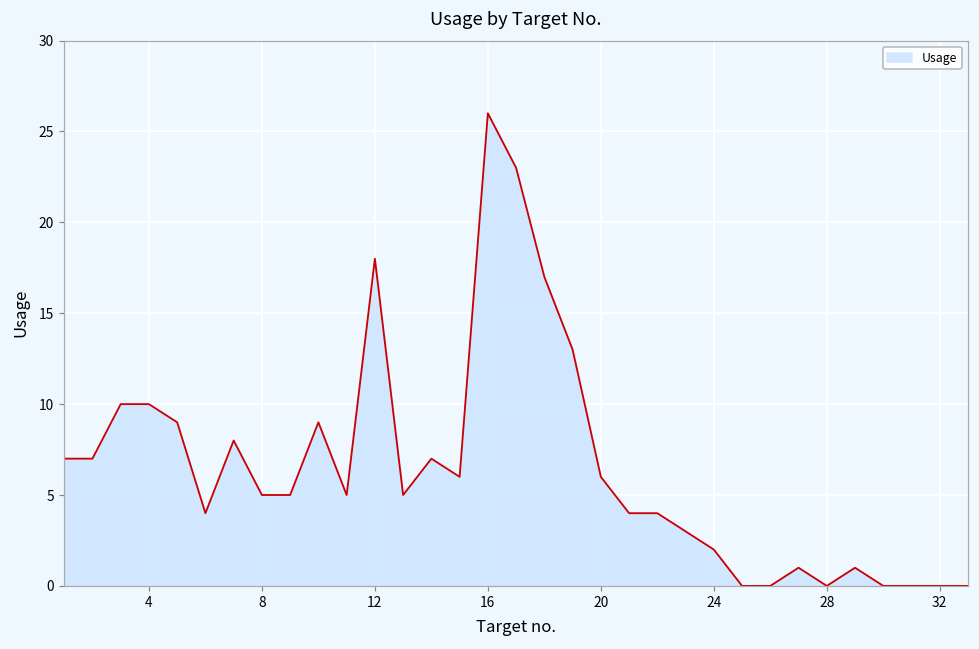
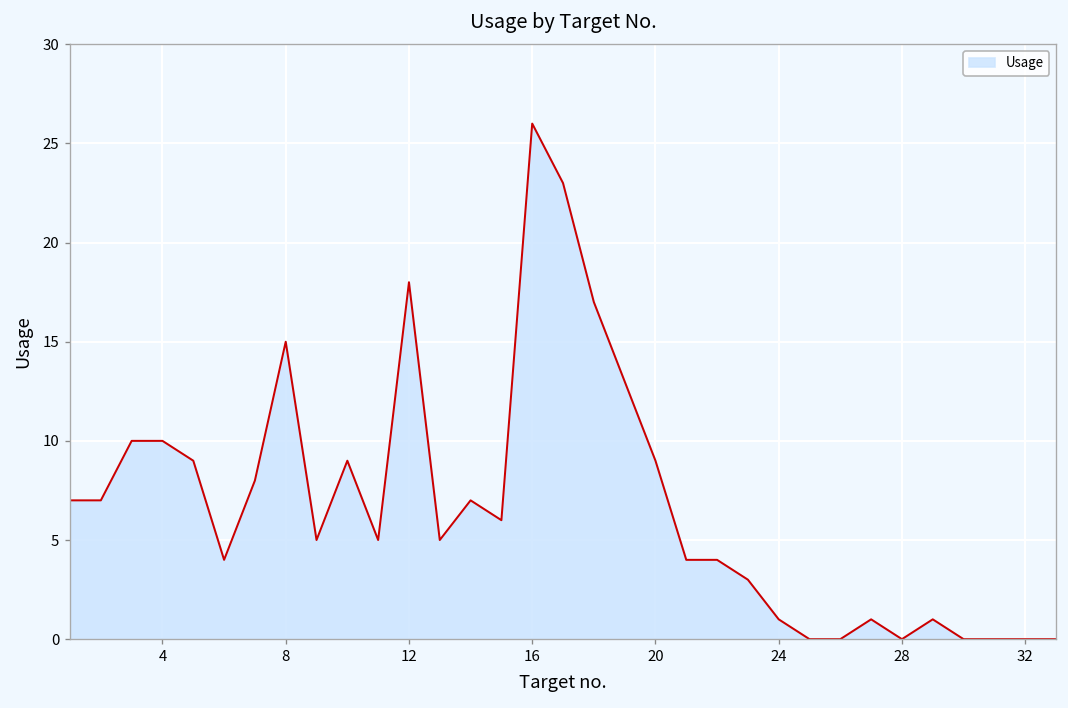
  {
    "4": 10,
-   "8": 5,
+   "8": 15,
    "12": 18,
    "16": 26,
-   "20": 6,
-   "24": 2,
+   "20": 9,
+   "24": 1,
    "28": 0,
    "32": 0
  }
